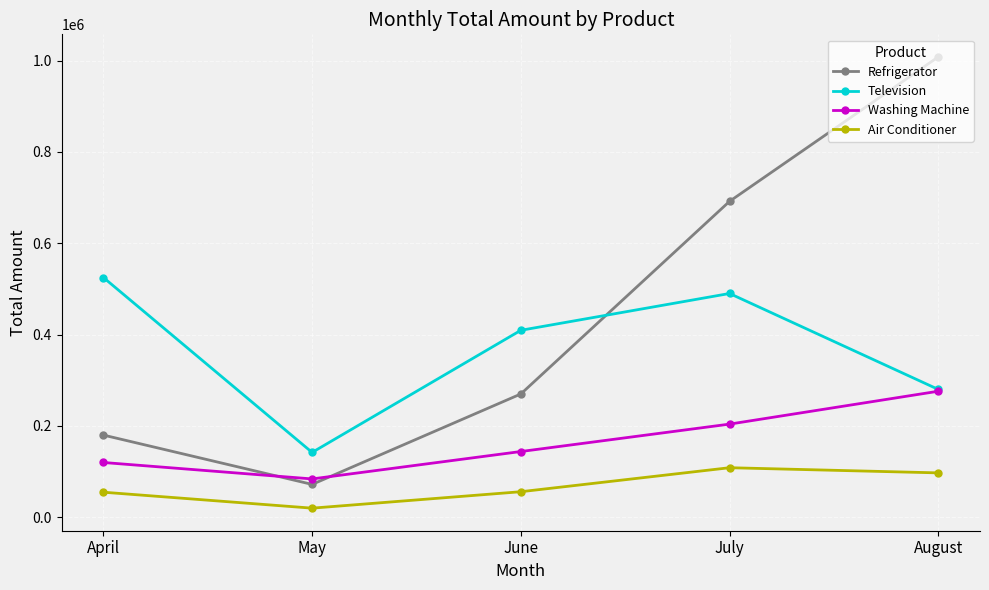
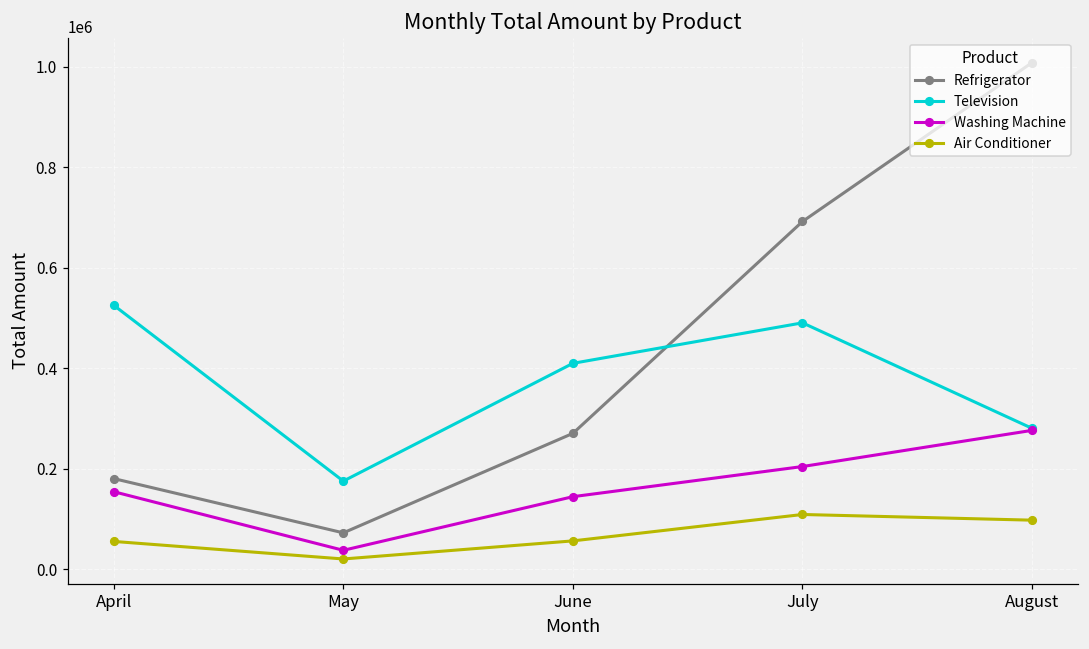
  {
    "Refrigerator": {
      "April": 180000,
      "May": 70000,
      "June": 270000,
      "July": 690000
    },
    "Television": {
      "April": 530000,
-     "May": 140000,
+     "May": 180000,
      "June": 410000,
      "July": 490000
    },
    "Washing Machine": {
-     "April": 120000,
-     "May": 80000,
+     "April": 150000,
+     "May": 40000,
      "June": 140000,
      "July": 200000
    },
    "Air Conditioner": {
      "April": 50000,
      "May": 20000,
      "June": 60000,
      "July": 110000,
      "August": 100000
    }
  }
